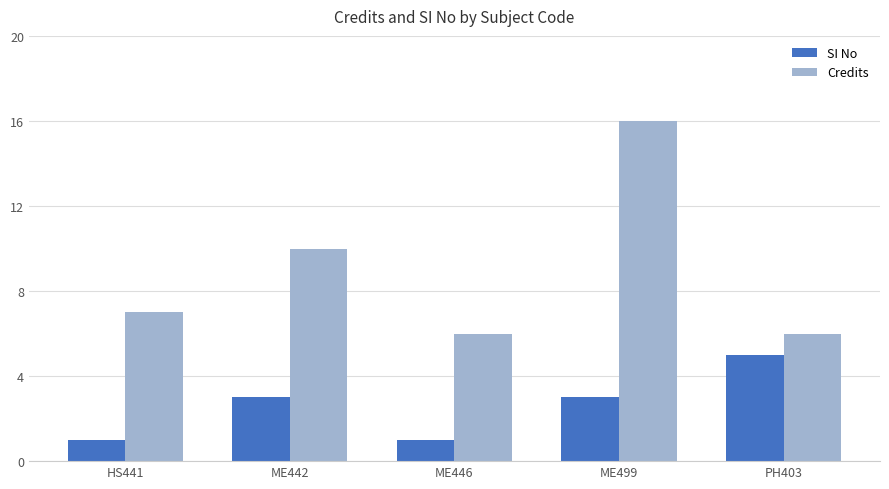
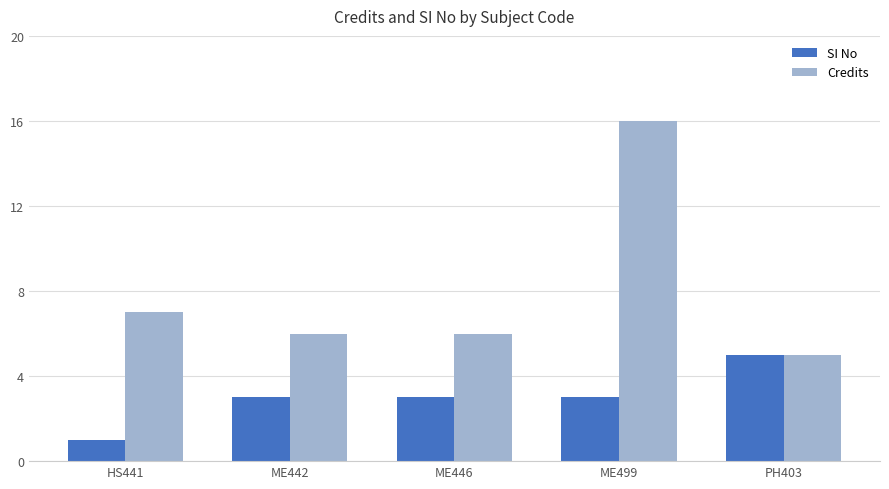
  {
    "SI No": {
      "HS441": 1,
      "ME442": 3,
-     "ME446": 1,
+     "ME446": 3,
      "ME499": 3,
      "PH403": 5
    },
    "Credits": {
      "HS441": 7,
-     "ME442": 10,
+     "ME442": 6,
      "ME446": 6,
      "ME499": 16,
-     "PH403": 6
+     "PH403": 5
    }
  }
